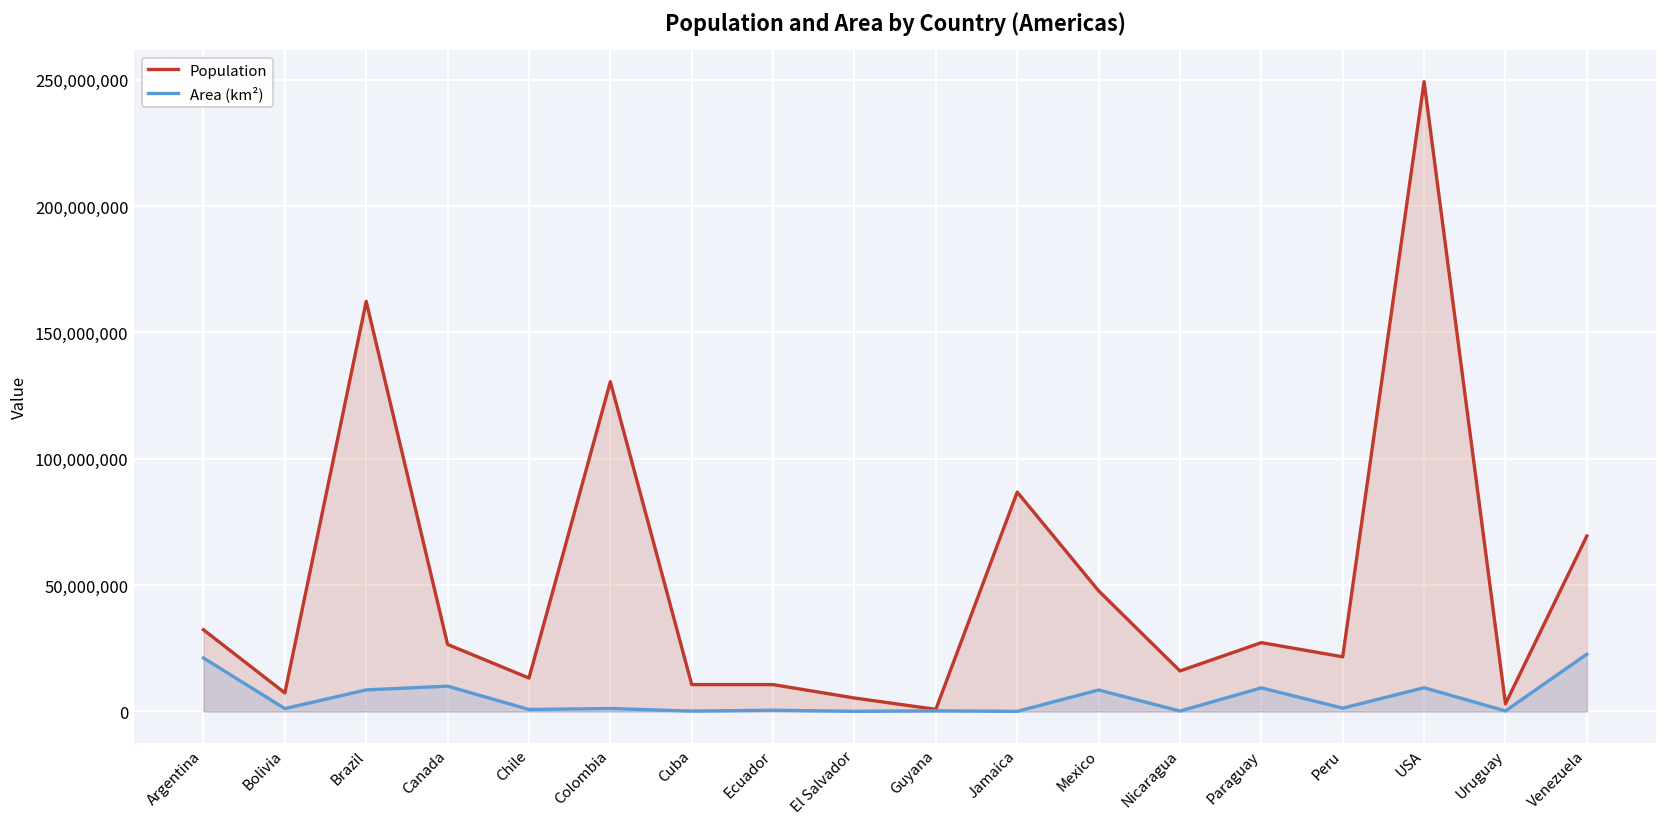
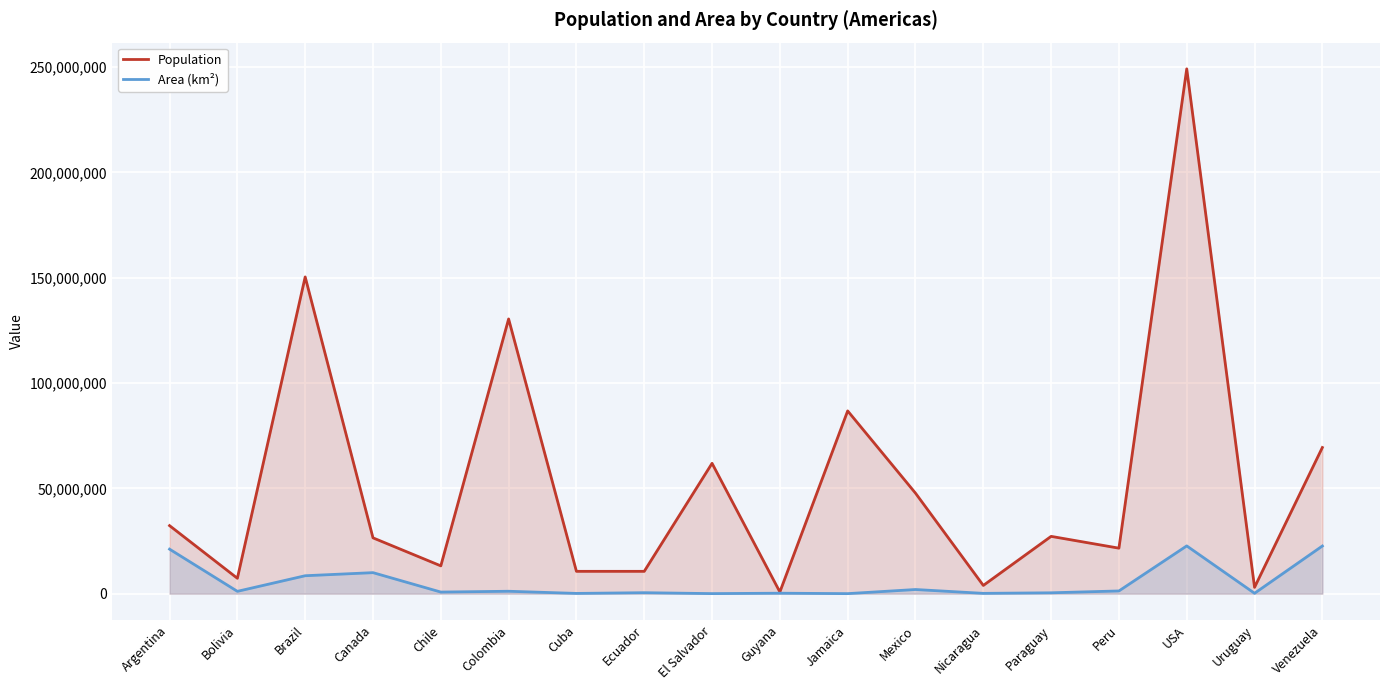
  {
    "Population": {
      "Argentina": "32,000,000",
      "Bolivia": "7,000,000",
-     "Brazil": "162,000,000",
+     "Brazil": "150,000,000",
      "Canada": "27,000,000",
      "Chile": "13,000,000",
      "Colombia": "130,000,000",
      "Cuba": "11,000,000",
      "Ecuador": "11,000,000",
-     "El Salvador": "5,000,000",
+     "El Salvador": "62,000,000",
      "Jamaica": "87,000,000",
      "Mexico": "48,000,000",
-     "Nicaragua": "16,000,000",
+     "Nicaragua": "4,000,000",
      "Paraguay": "27,000,000",
      "Peru": "22,000,000",
      "USA": "249,000,000",
      "Uruguay": "3,000,000",
      "Venezuela": "69,000,000"
    },
    "Area (km²)": {
      "Argentina": "21,000,000",
      "Bolivia": "1,000,000",
      "Brazil": "9,000,000",
      "Canada": "10,000,000",
      "Chile": "1,000,000",
      "Colombia": "1,000,000",
      "Cuba": "0",
      "Ecuador": "0",
      "El Salvador": "0",
      "Jamaica": "0",
-     "Mexico": "8,000,000",
+     "Mexico": "2,000,000",
      "Nicaragua": "0",
-     "Paraguay": "9,000,000",
+     "Paraguay": "0",
      "Peru": "1,000,000",
-     "USA": "9,000,000",
+     "USA": "23,000,000",
      "Uruguay": "0",
      "Venezuela": "23,000,000"
    }
  }
